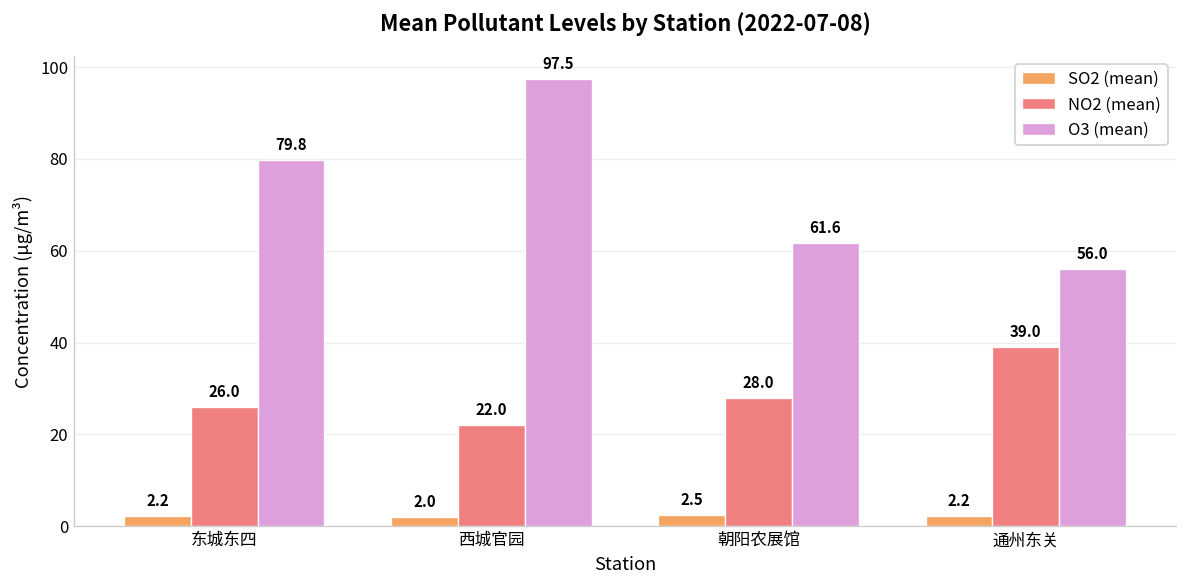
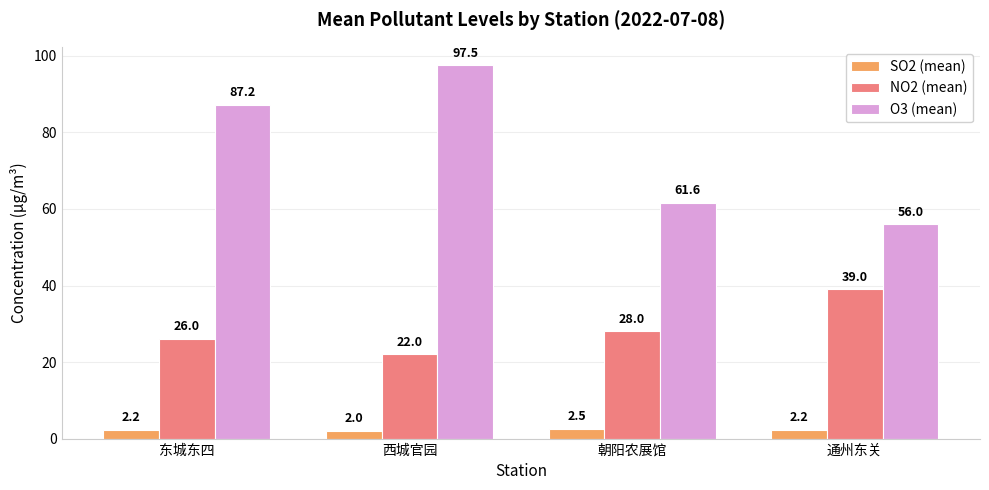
  {
    "O3 (mean)": {
-     "东城东四": 79.8,
+     "东城东四": 87.2,
      "西城官园": 97.5,
      "朝阳农展馆": 61.6,
      "通州东关": 56.0
    }
  }
